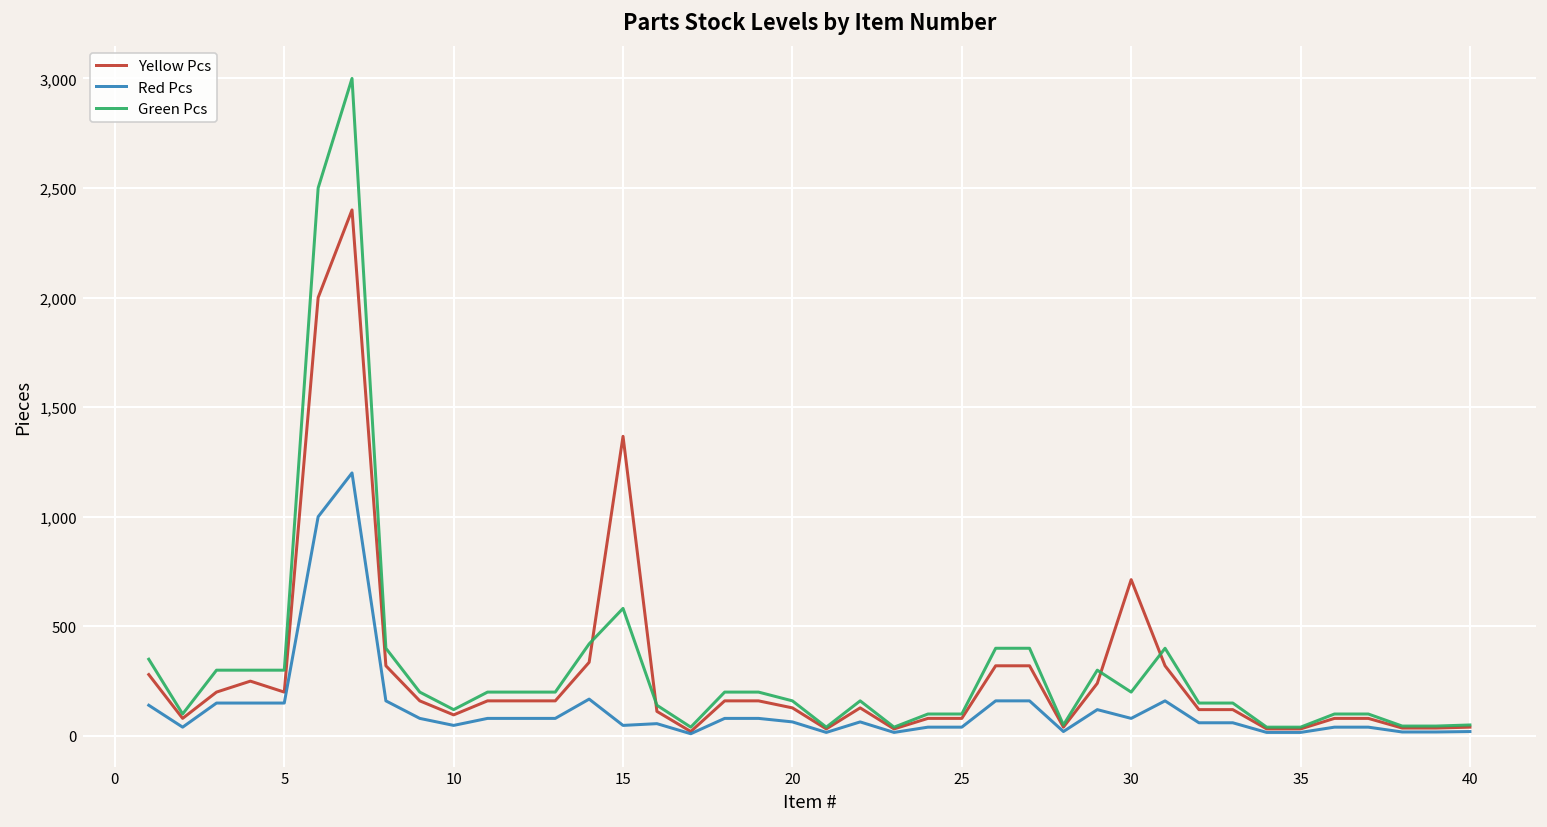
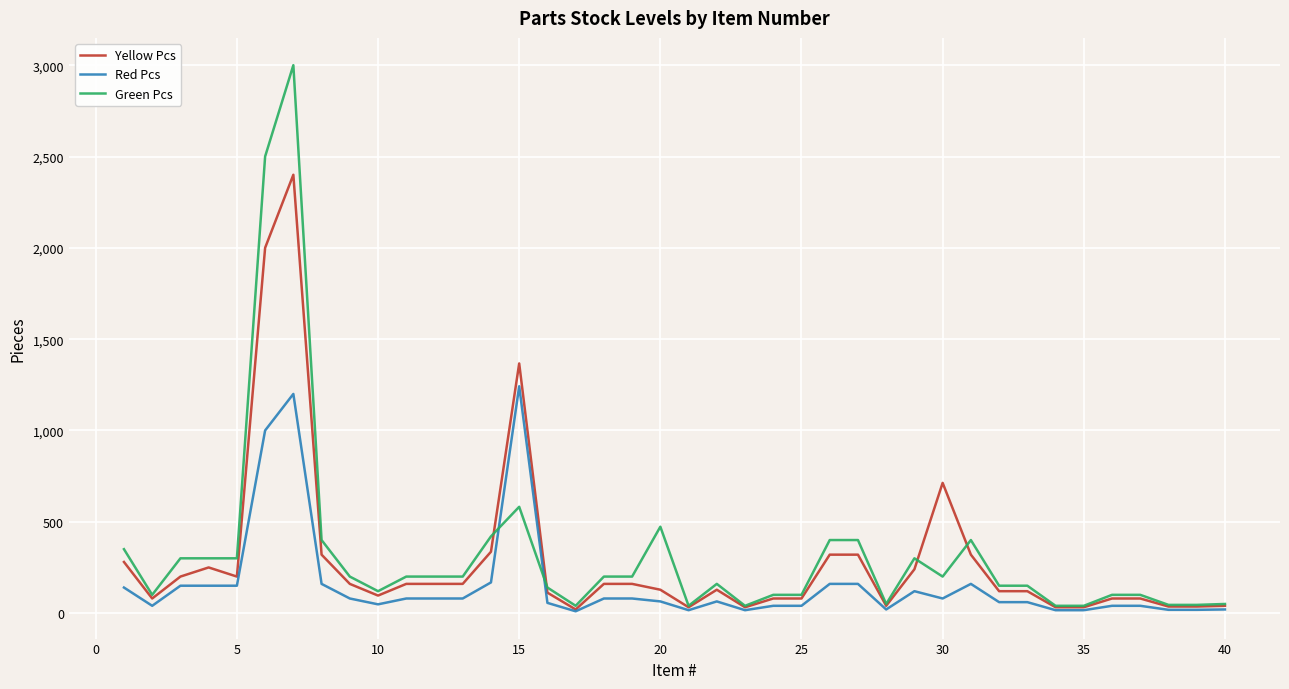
  {
    "Yellow Pcs": {
      "5": "200",
      "10": "100",
      "15": "1,370",
      "20": "130",
      "25": "80",
      "30": "710"
    },
    "Red Pcs": {
      "5": "150",
      "10": "50",
-     "15": "50",
+     "15": "1,240",
      "20": "60",
      "25": "40",
      "30": "80",
      "35": "20",
      "40": "20"
    },
    "Green Pcs": {
      "5": "300",
      "10": "120",
      "15": "580",
-     "20": "160",
+     "20": "470",
      "25": "100",
      "30": "200"
    }
  }
